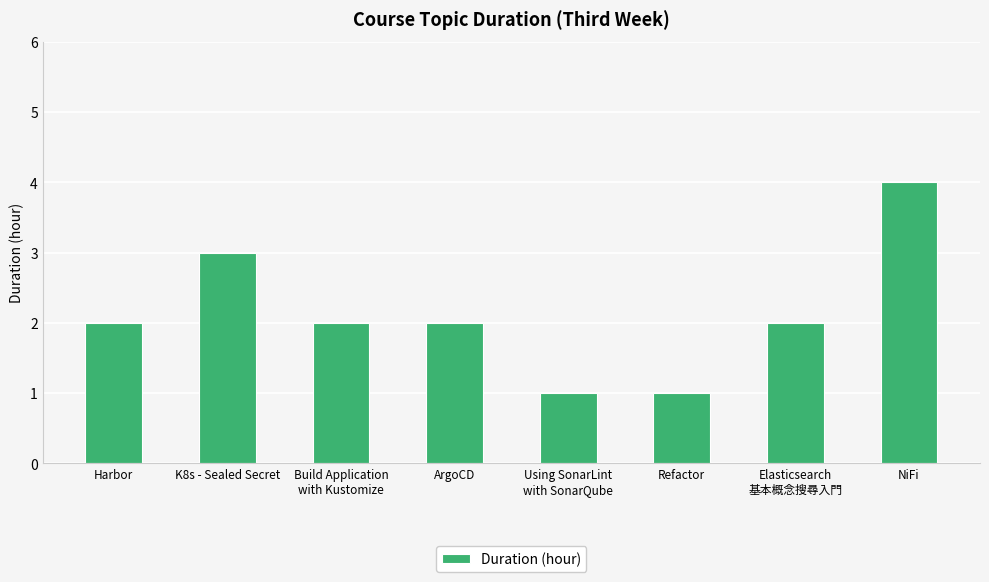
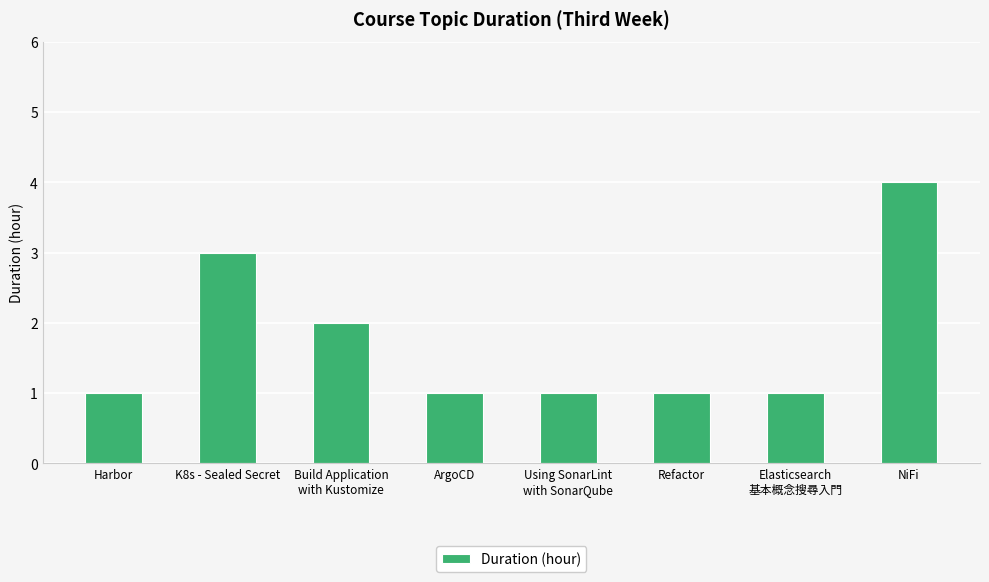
  {
-   "Harbor": 2,
+   "Harbor": 1,
    "K8s - Sealed Secret": 3,
    "Build Application with Kustomize": 2,
-   "ArgoCD": 2,
+   "ArgoCD": 1,
    "Using SonarLint with SonarQube": 1,
    "Refactor": 1,
-   "Elasticsearch 基本概念搜尋入門": 2,
+   "Elasticsearch 基本概念搜尋入門": 1,
    "NiFi": 4
  }
